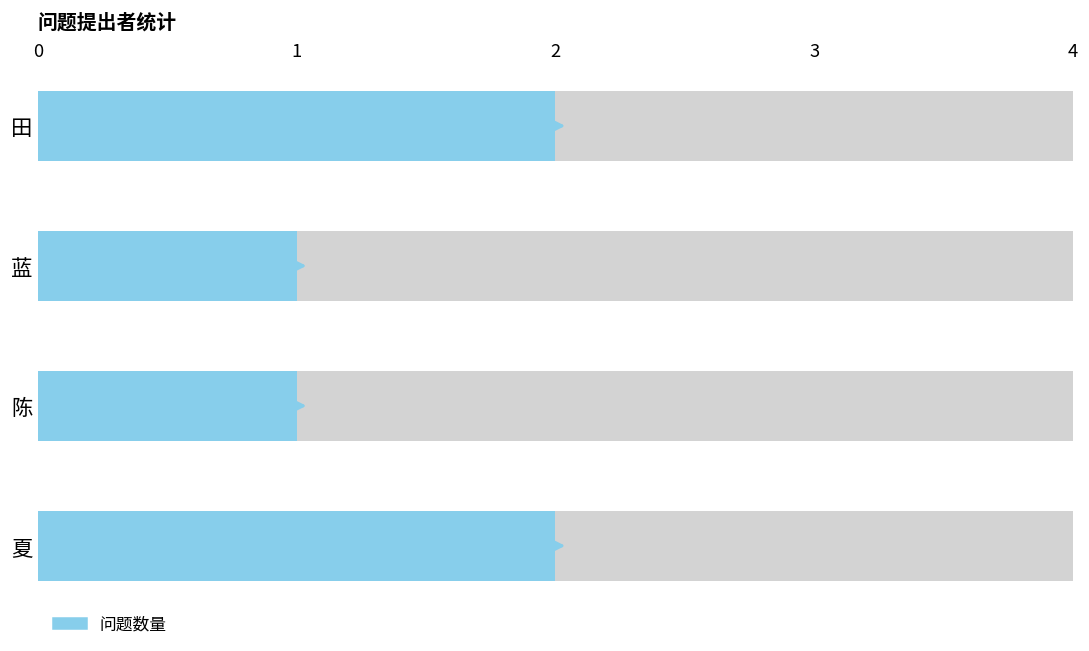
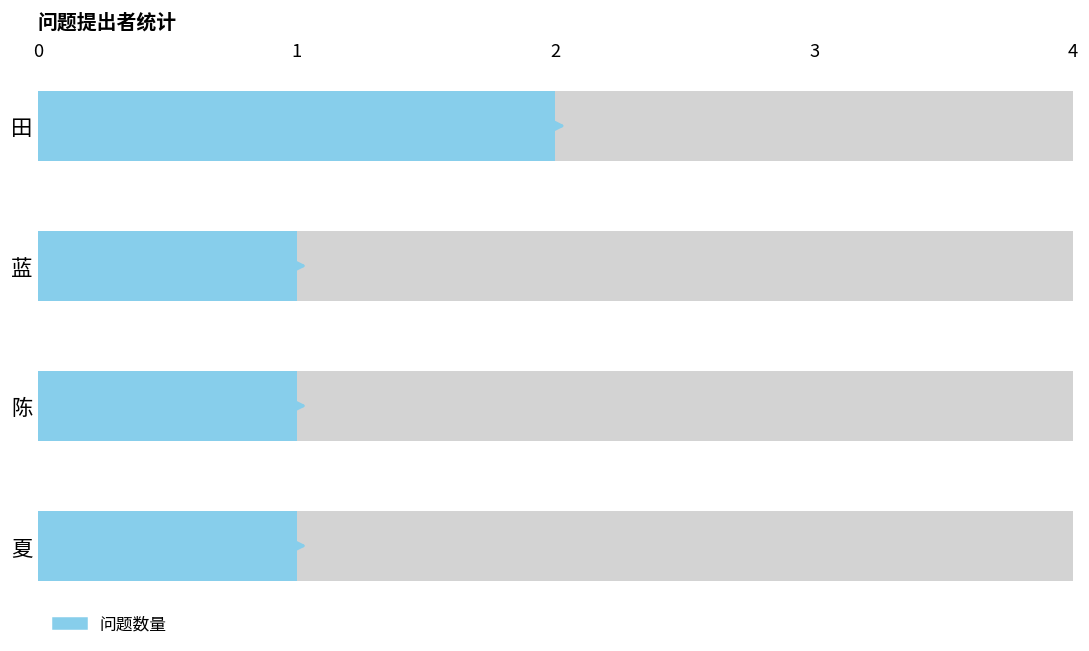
  {
    "问题数量": {
-     "夏": 2
+     "夏": 1
    }
  }
